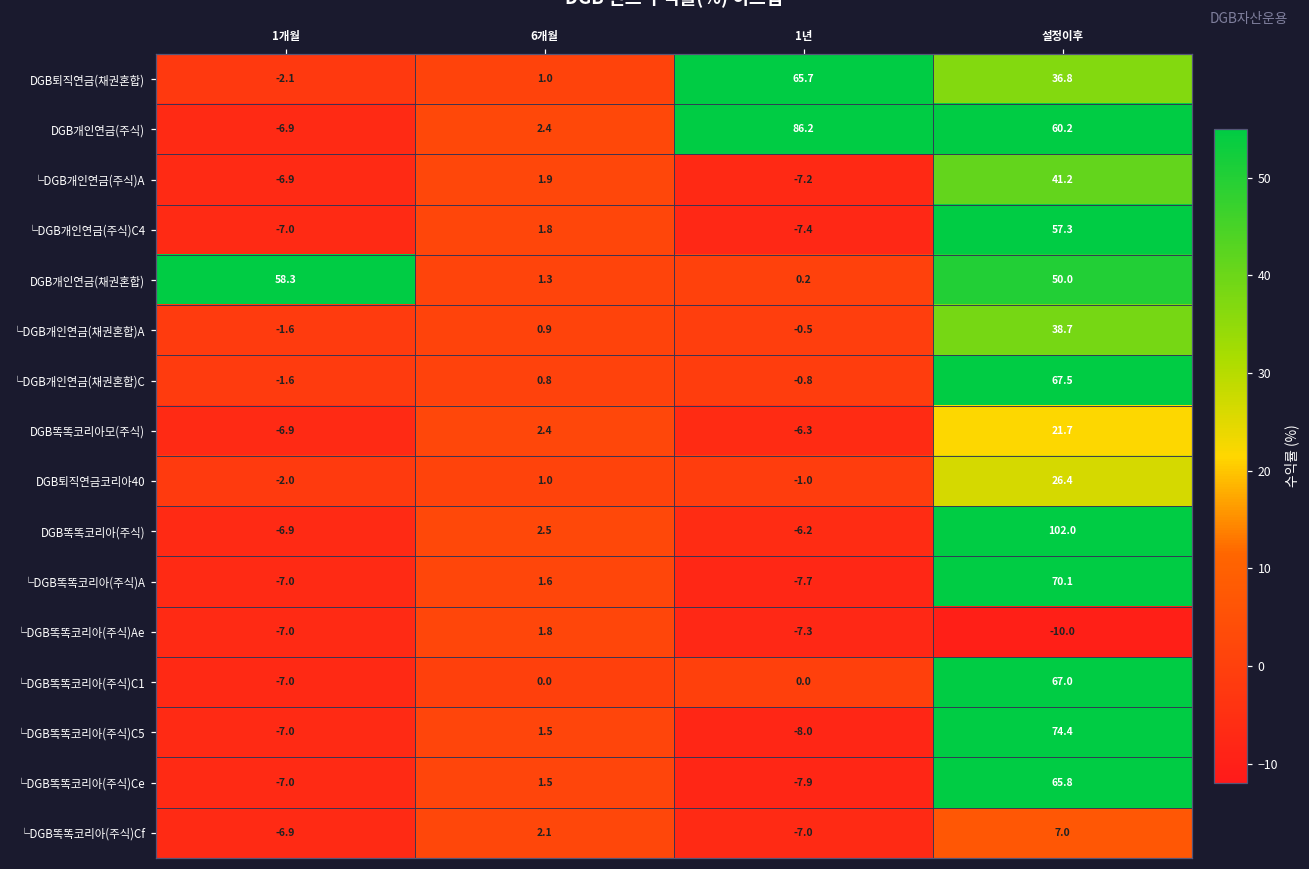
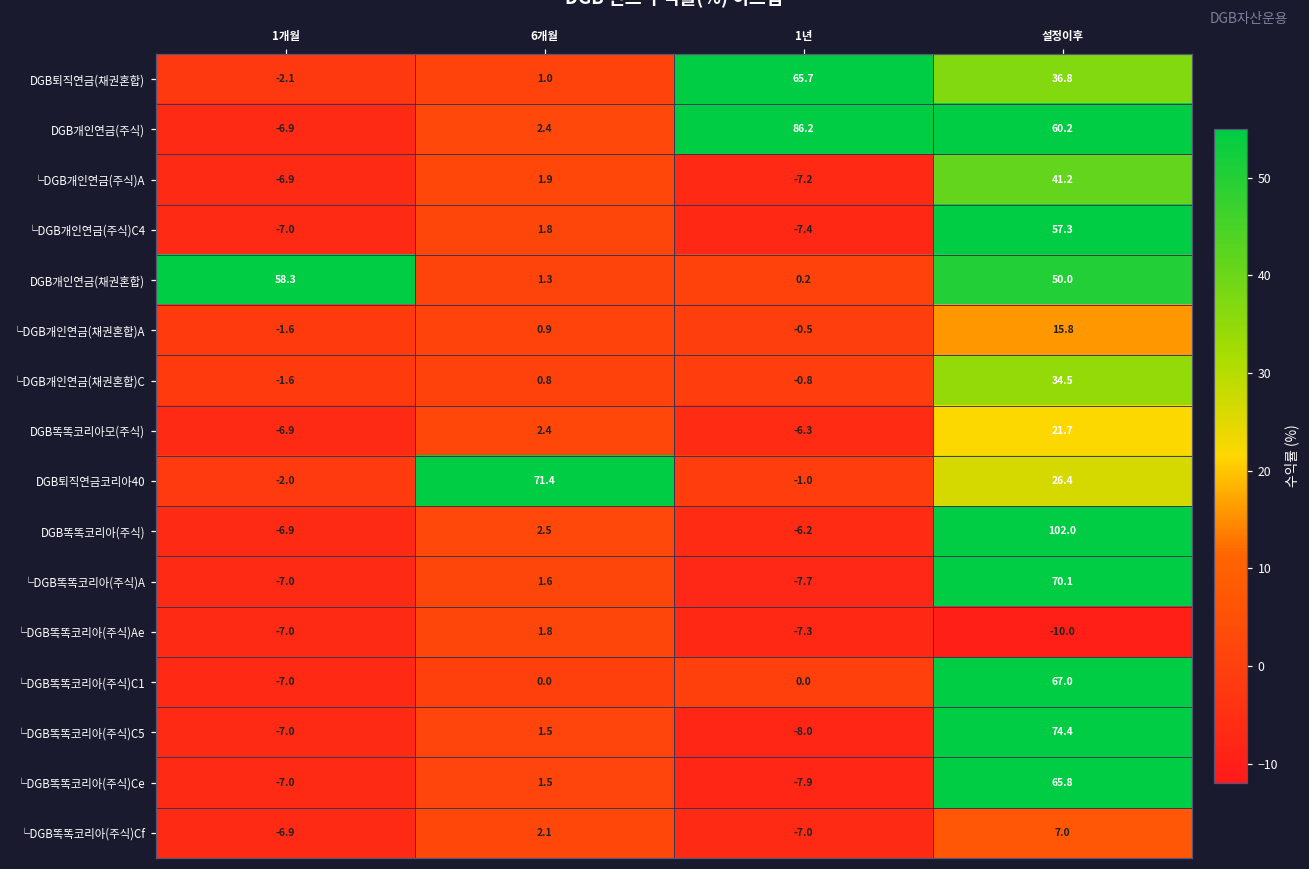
  {
    "DGB퇴직연금(채권혼합)": {
      "1개월": -2.1,
      "6개월": 1.0,
      "1년": 65.7,
      "설정이후": 36.8
    },
    "DGB개인연금(주식)": {
      "1개월": -6.9,
      "6개월": 2.4,
      "1년": 86.2,
      "설정이후": 60.2
    },
    "└DGB개인연금(주식)A": {
      "1개월": -6.9,
      "6개월": 1.9,
      "1년": -7.2,
      "설정이후": 41.2
    },
    "└DGB개인연금(주식)C4": {
      "1개월": -7.0,
      "6개월": 1.8,
      "1년": -7.4,
      "설정이후": 57.3
    },
    "DGB개인연금(채권혼합)": {
      "1개월": 58.3,
      "6개월": 1.3,
      "1년": 0.2,
      "설정이후": 50.0
    },
    "└DGB개인연금(채권혼합)A": {
      "1개월": -1.6,
      "6개월": 0.9,
      "1년": -0.5,
-     "설정이후": 38.7
+     "설정이후": 15.8
    },
    "└DGB개인연금(채권혼합)C": {
      "1개월": -1.6,
      "6개월": 0.8,
      "1년": -0.8,
-     "설정이후": 67.5
+     "설정이후": 34.5
    },
    "DGB똑똑코리아모(주식)": {
      "1개월": -6.9,
      "6개월": 2.4,
      "1년": -6.3,
      "설정이후": 21.7
    },
    "DGB퇴직연금코리아40": {
      "1개월": -2.0,
-     "6개월": 1.0,
+     "6개월": 71.4,
      "1년": -1.0,
      "설정이후": 26.4
    },
    "DGB똑똑코리아(주식)": {
      "1개월": -6.9,
      "6개월": 2.5,
      "1년": -6.2,
      "설정이후": 102.0
    },
    "└DGB똑똑코리아(주식)A": {
      "1개월": -7.0,
      "6개월": 1.6,
      "1년": -7.7,
      "설정이후": 70.1
    },
    "└DGB똑똑코리아(주식)Ae": {
      "1개월": -7.0,
      "6개월": 1.8,
      "1년": -7.3,
      "설정이후": -10.0
    },
    "└DGB똑똑코리아(주식)C1": {
      "1개월": -7.0,
      "6개월": 0.0,
      "1년": 0.0,
      "설정이후": 67.0
    },
    "└DGB똑똑코리아(주식)C5": {
      "1개월": -7.0,
      "6개월": 1.5,
      "1년": -8.0,
      "설정이후": 74.4
    },
    "└DGB똑똑코리아(주식)Ce": {
      "1개월": -7.0,
      "6개월": 1.5,
      "1년": -7.9,
      "설정이후": 65.8
    },
    "└DGB똑똑코리아(주식)Cf": {
      "1개월": -6.9,
      "6개월": 2.1,
      "1년": -7.0,
      "설정이후": 7.0
    }
  }
